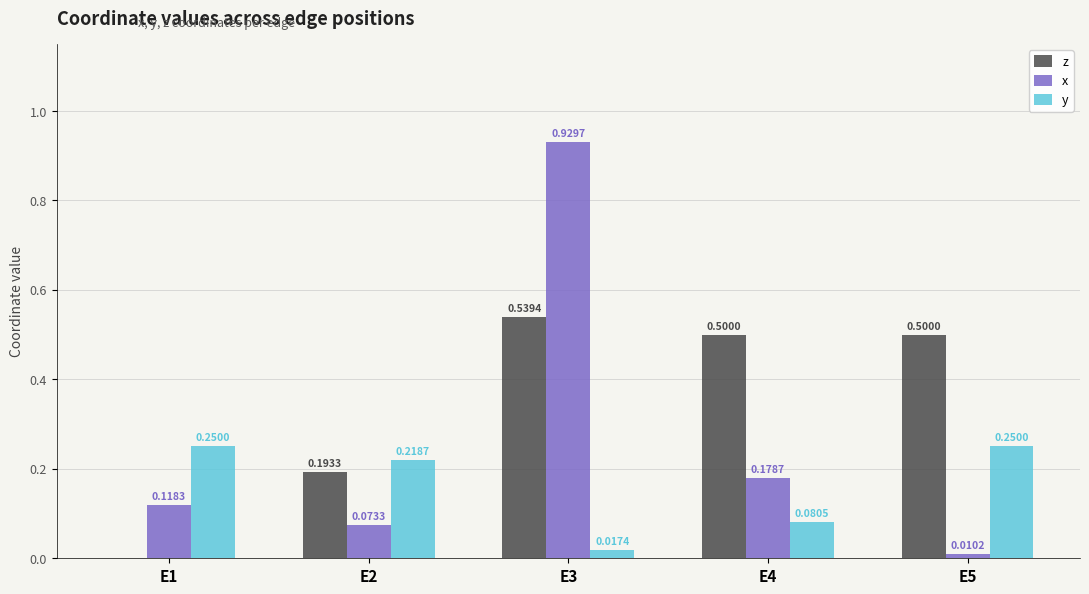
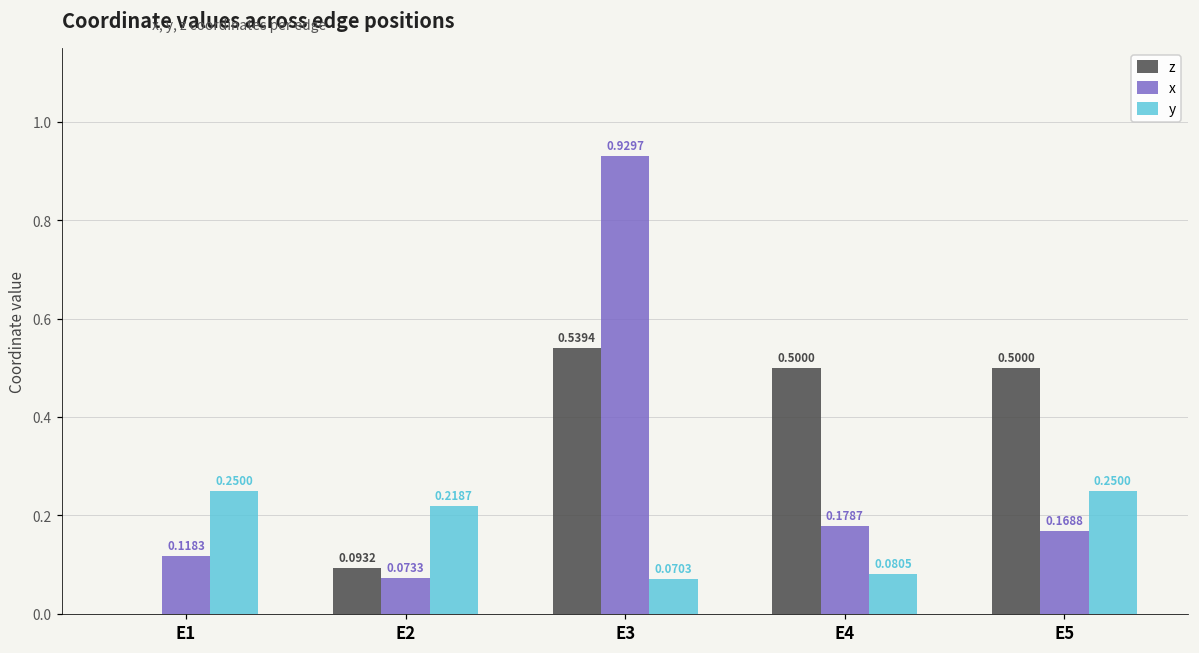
  {
    "z": {
-     "E2": 0.1933,
+     "E2": 0.0932,
      "E3": 0.5394,
      "E4": 0.5000,
      "E5": 0.5000
    },
    "x": {
      "E1": 0.1183,
      "E2": 0.0733,
      "E3": 0.9297,
      "E4": 0.1787,
-     "E5": 0.0102
+     "E5": 0.1688
    },
    "y": {
      "E1": 0.2500,
      "E2": 0.2187,
-     "E3": 0.0174,
+     "E3": 0.0703,
      "E4": 0.0805,
      "E5": 0.2500
    }
  }
